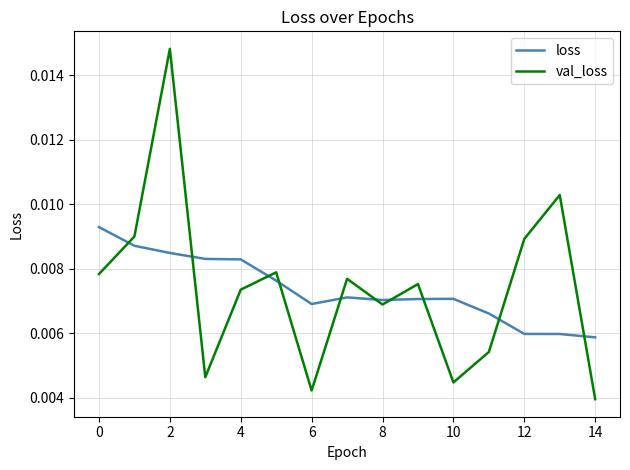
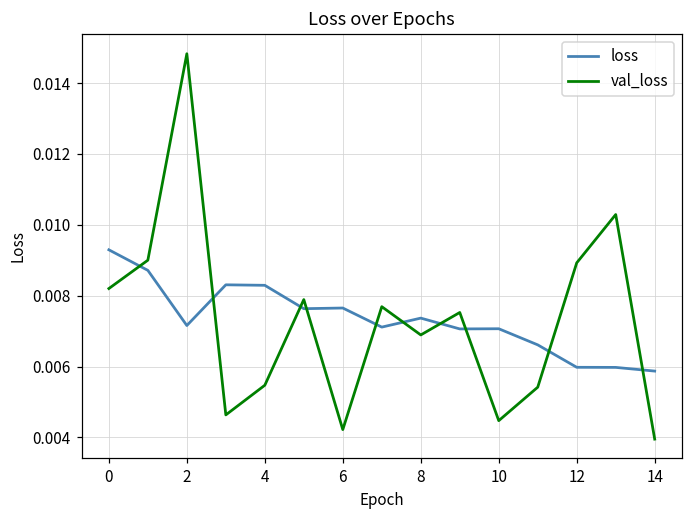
  {
    "loss": {
      "0": 0.0093,
-     "2": 0.0085,
+     "2": 0.0072,
      "4": 0.0083,
-     "6": 0.0069,
-     "8": 0.0070,
+     "6": 0.0077,
+     "8": 0.0074,
      "10": 0.0071,
      "12": 0.0060,
      "14": 0.0059
    },
    "val_loss": {
-     "0": 0.0078,
+     "0": 0.0082,
      "2": 0.0148,
-     "4": 0.0074,
+     "4": 0.0055,
      "6": 0.0042,
      "8": 0.0069,
      "10": 0.0045,
      "12": 0.0089,
      "14": 0.0040
    }
  }
